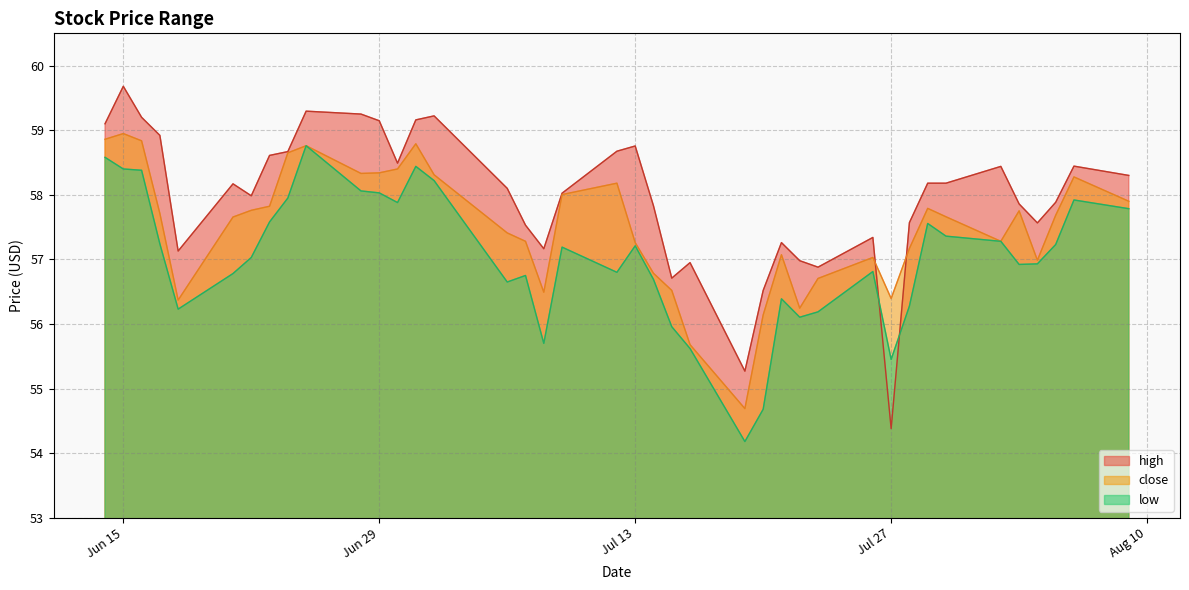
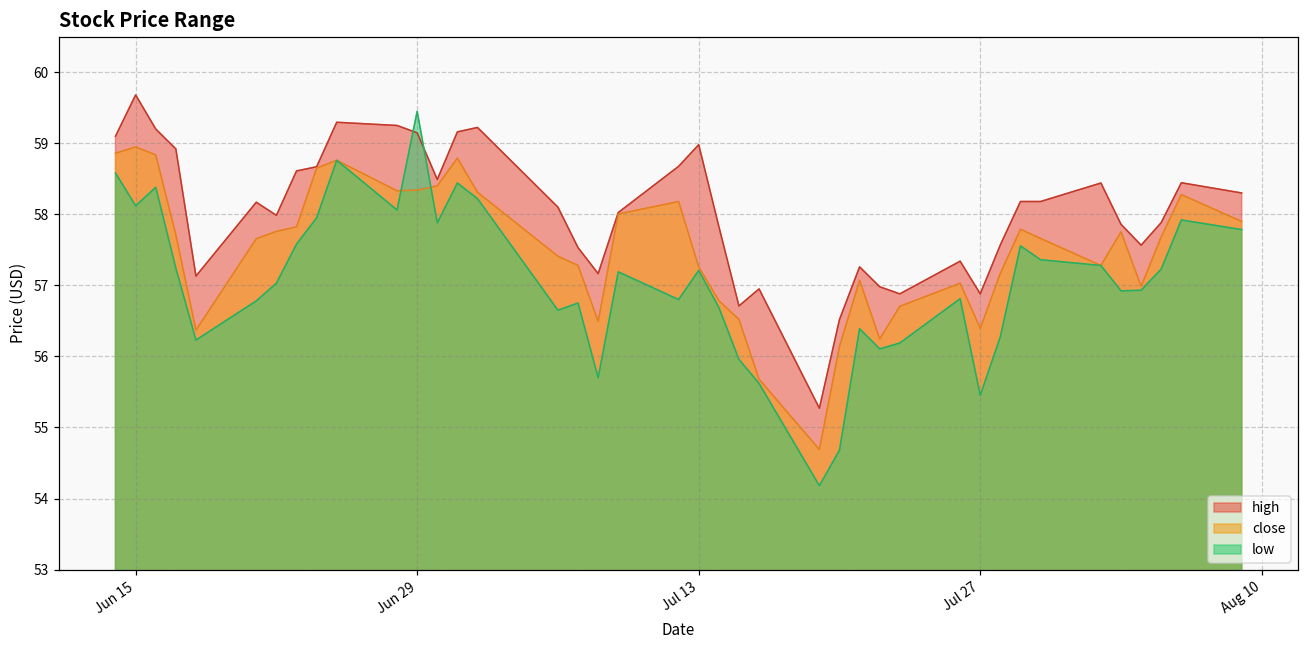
  {
    "high": {
      "Jun 15": 59.7,
      "Jun 29": 59.1,
-     "Jul 13": 58.8,
-     "Jul 27": 54.4
+     "Jul 13": 59.0,
+     "Jul 27": 56.9
    },
    "close": {
      "Jun 15": 58.9,
      "Jun 29": 58.3,
      "Jul 13": 57.3,
      "Jul 27": 56.4
    },
    "low": {
-     "Jun 15": 58.4,
-     "Jun 29": 58.0,
+     "Jun 15": 58.1,
+     "Jun 29": 59.4,
      "Jul 13": 57.2,
      "Jul 27": 55.5
    }
  }
